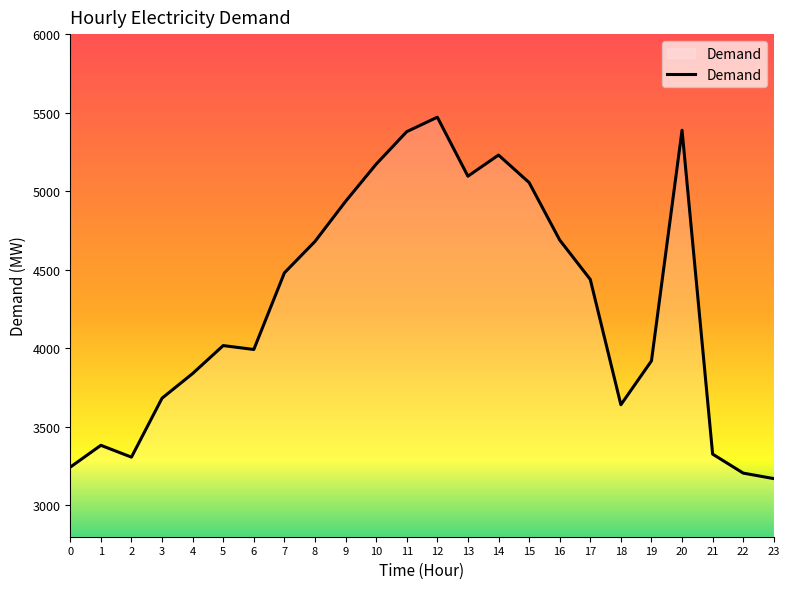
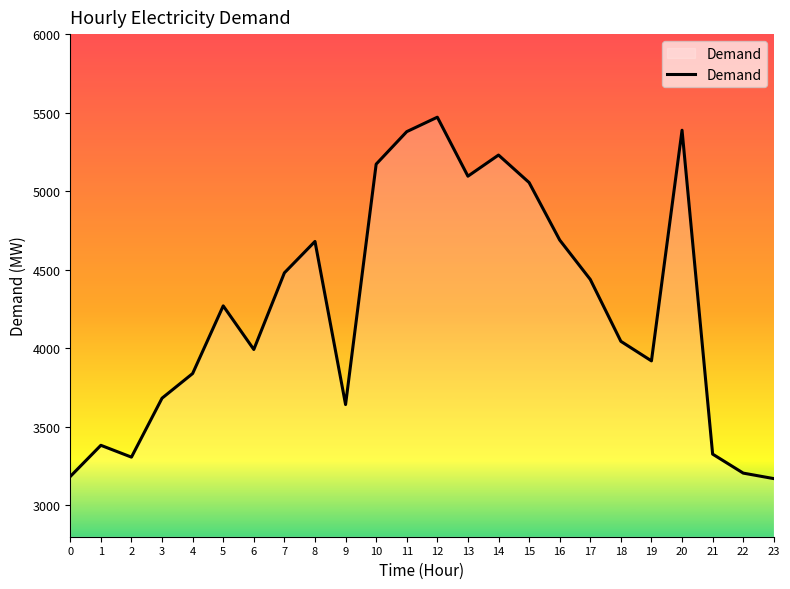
  {
-   "0": 3240,
+   "0": 3180,
    "1": 3380,
    "2": 3310,
    "3": 3680,
    "4": 3840,
-   "5": 4020,
+   "5": 4270,
    "6": 3990,
    "7": 4480,
    "8": 4680,
-   "9": 4940,
+   "9": 3640,
    "10": 5170,
    "11": 5380,
    "12": 5470,
    "13": 5100,
    "14": 5230,
    "15": 5060,
    "16": 4690,
    "17": 4440,
-   "18": 3640,
+   "18": 4040,
    "19": 3920,
    "20": 5390,
    "21": 3330,
    "22": 3210,
    "23": 3170
  }
